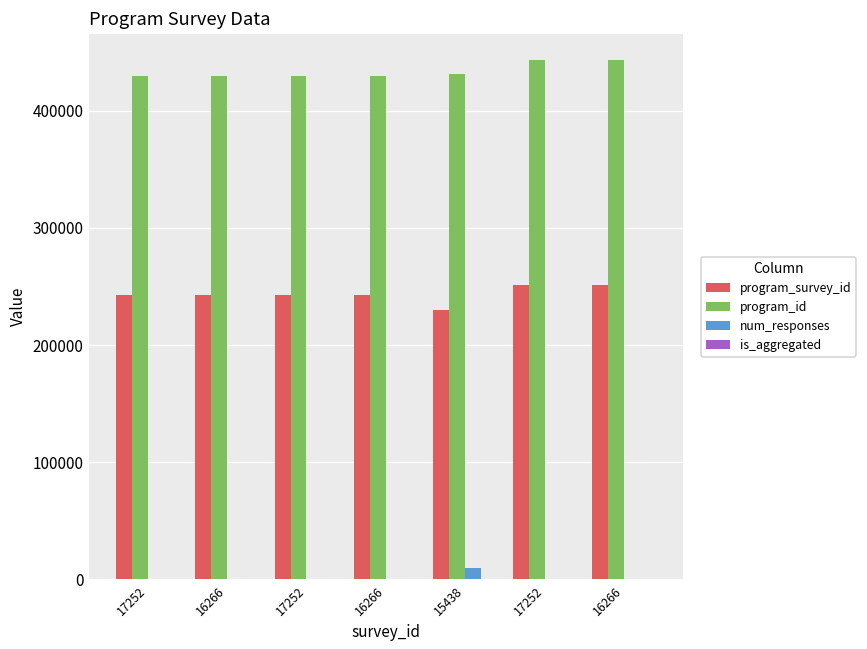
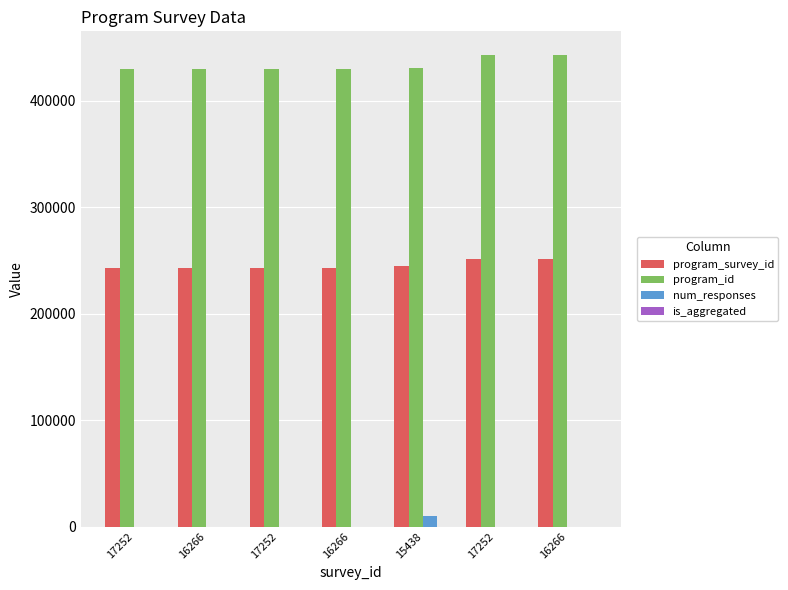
  {
    "program_survey_id": {
-     "15438": 230000
+     "15438": 244000
    },
    "program_id": {
      "15438": 431000
    },
    "num_responses": {
      "15438": 9000
    },
    "is_aggregated": {
      "15438": 0
    }
  }
